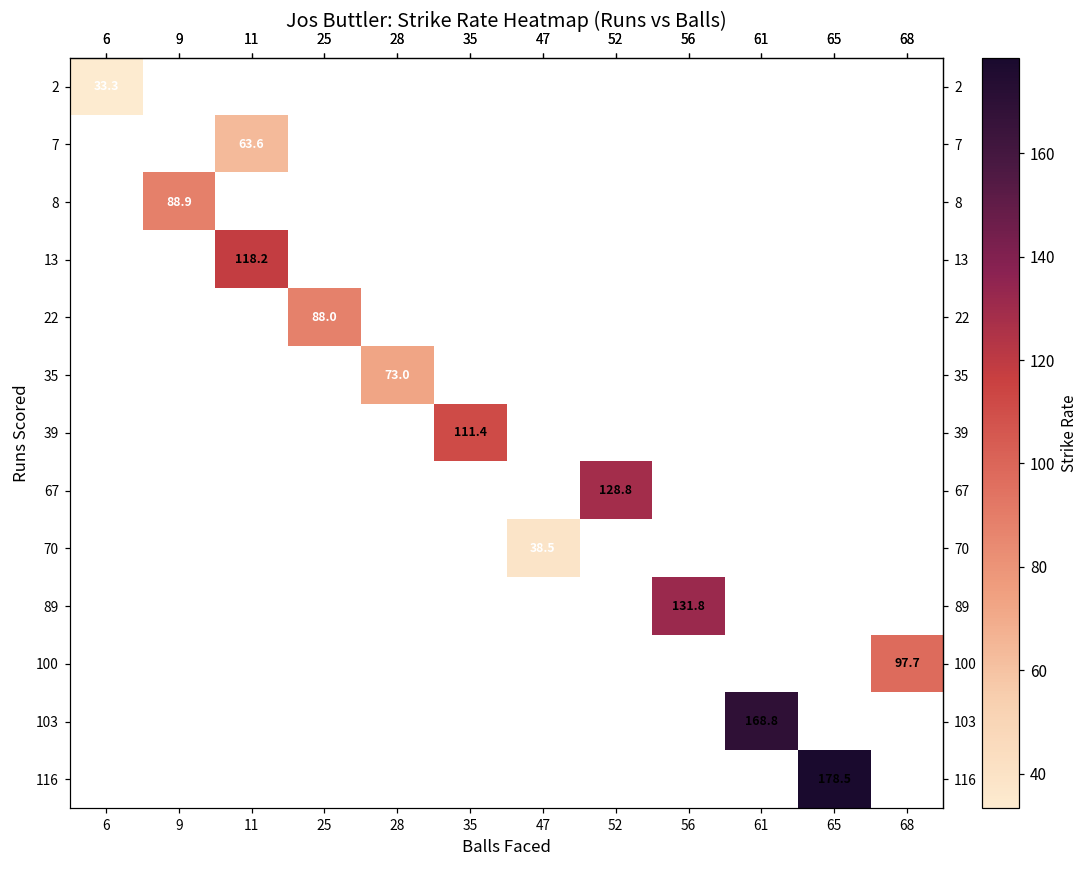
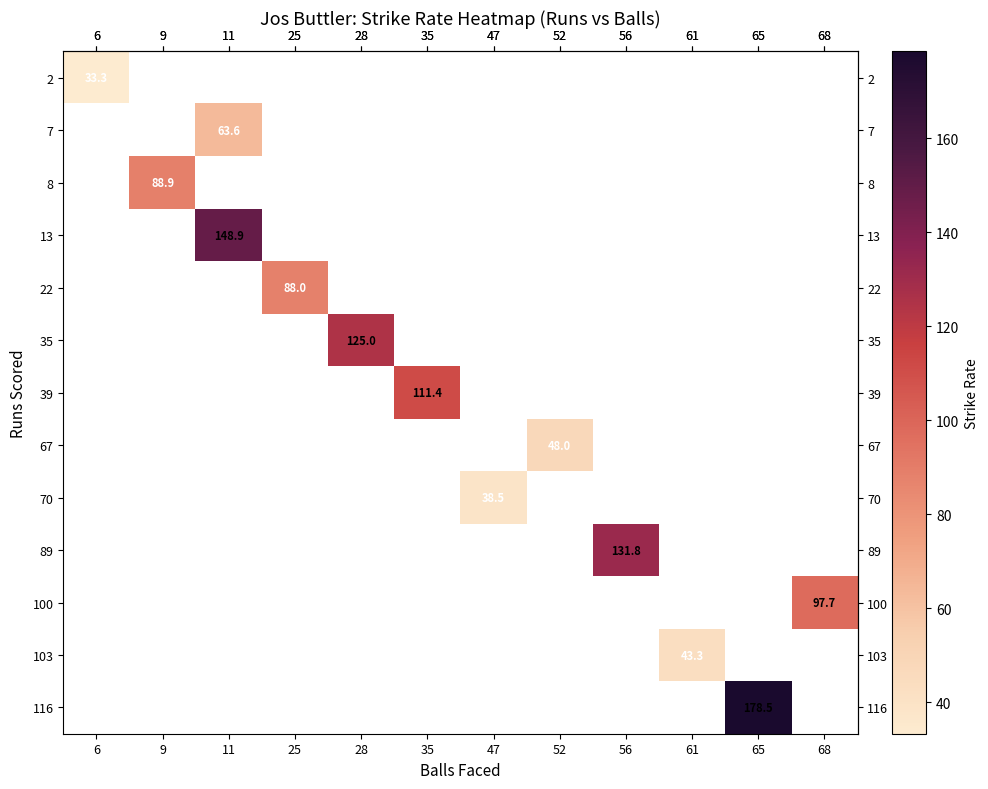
  {
    "7": {
      "11": 63.6
    },
    "8": {
      "9": 88.9
    },
    "13": {
-     "11": 118.2
+     "11": 148.9
    },
    "22": {
      "25": 88.0
    },
    "35": {
-     "28": 73.0
+     "28": 125.0
    },
    "39": {
      "35": 111.4
    },
    "67": {
-     "52": 128.8
+     "52": 48.0
    },
    "70": {
      "47": 38.5
    },
    "89": {
      "56": 131.8
    },
    "100": {
      "68": 97.7
    },
    "103": {
-     "61": 168.8
+     "61": 43.3
    }
  }
